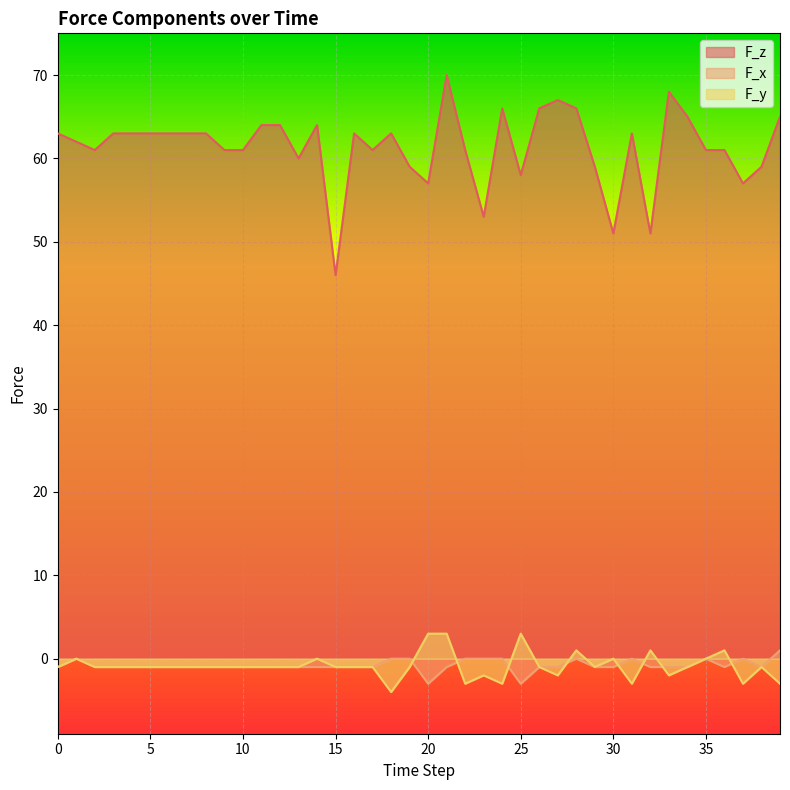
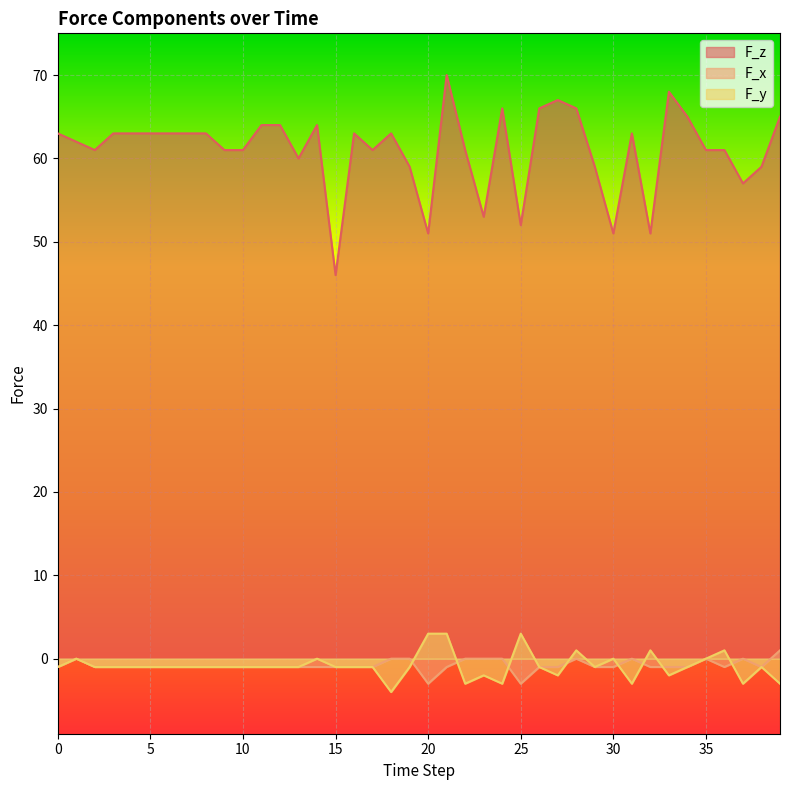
  {
    "F_z": {
      "0": 63,
      "5": 63,
      "10": 61,
      "15": 46,
-     "20": 57,
-     "25": 58,
+     "20": 51,
+     "25": 52,
      "30": 51,
      "35": 61
    }
  }
